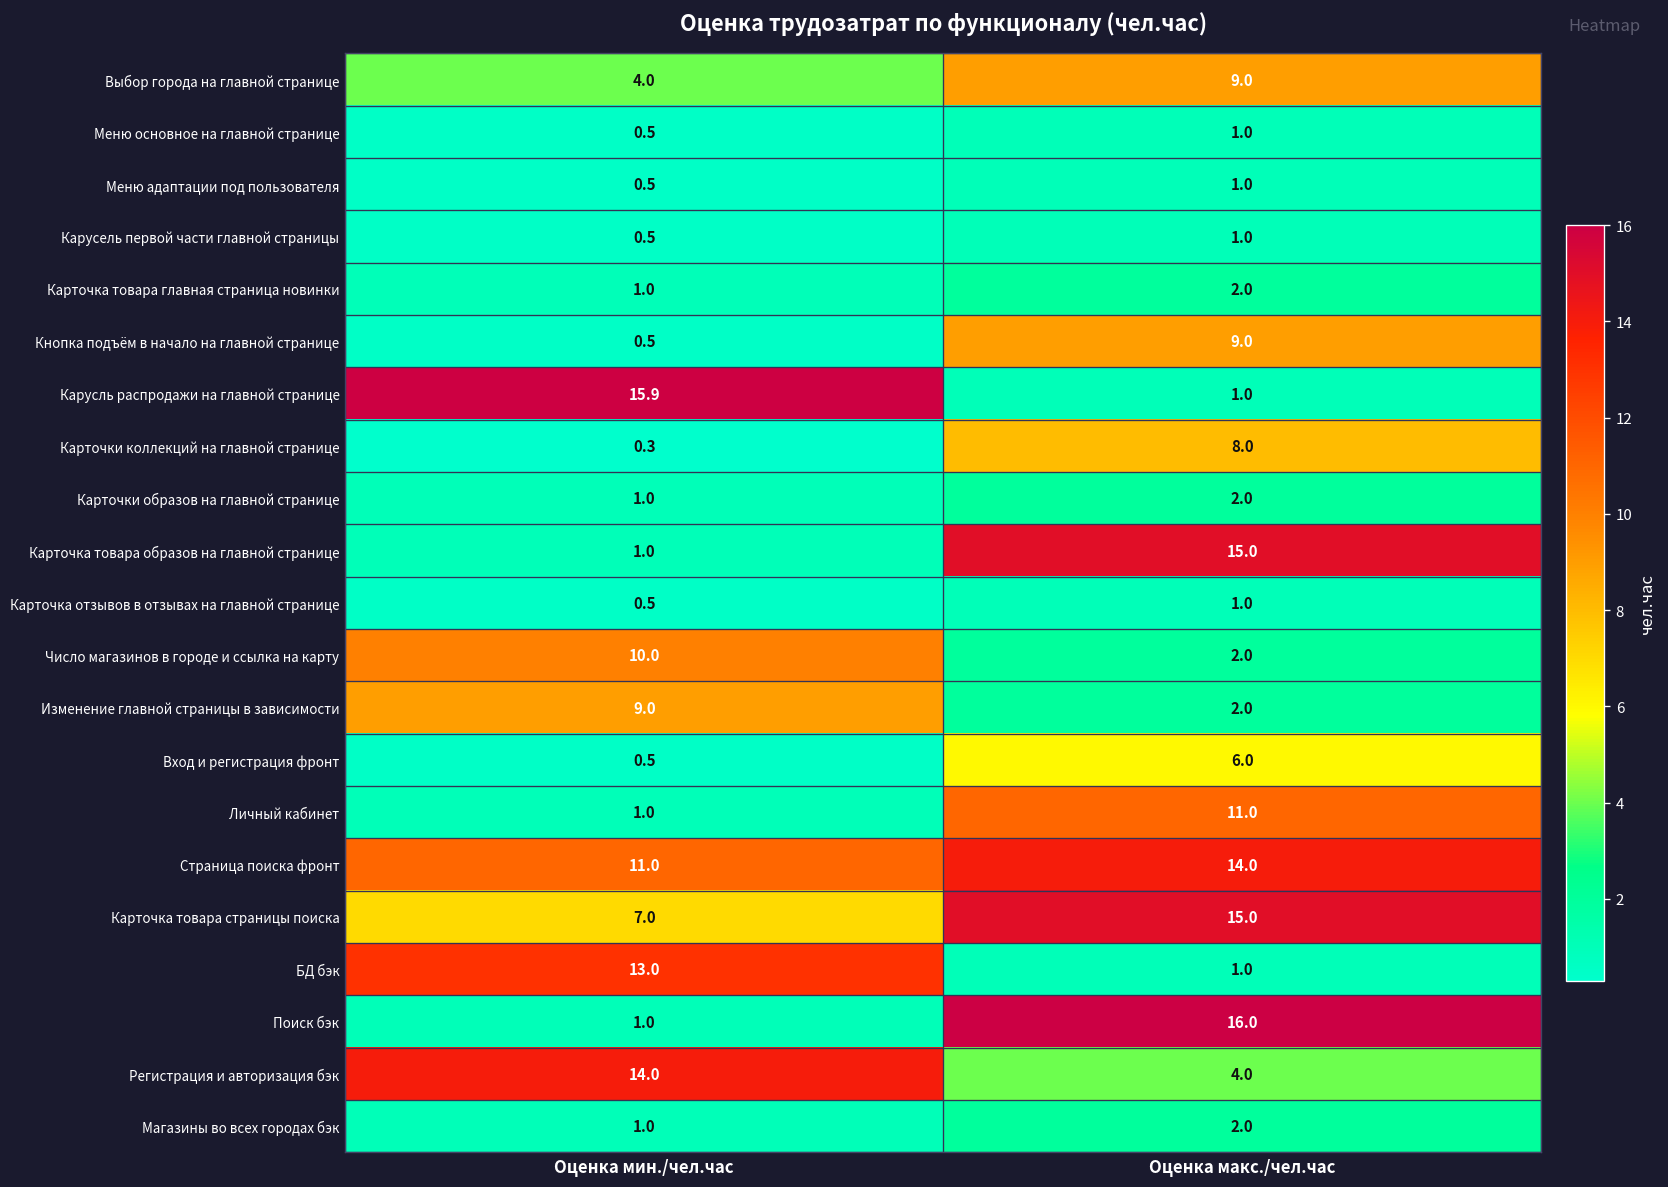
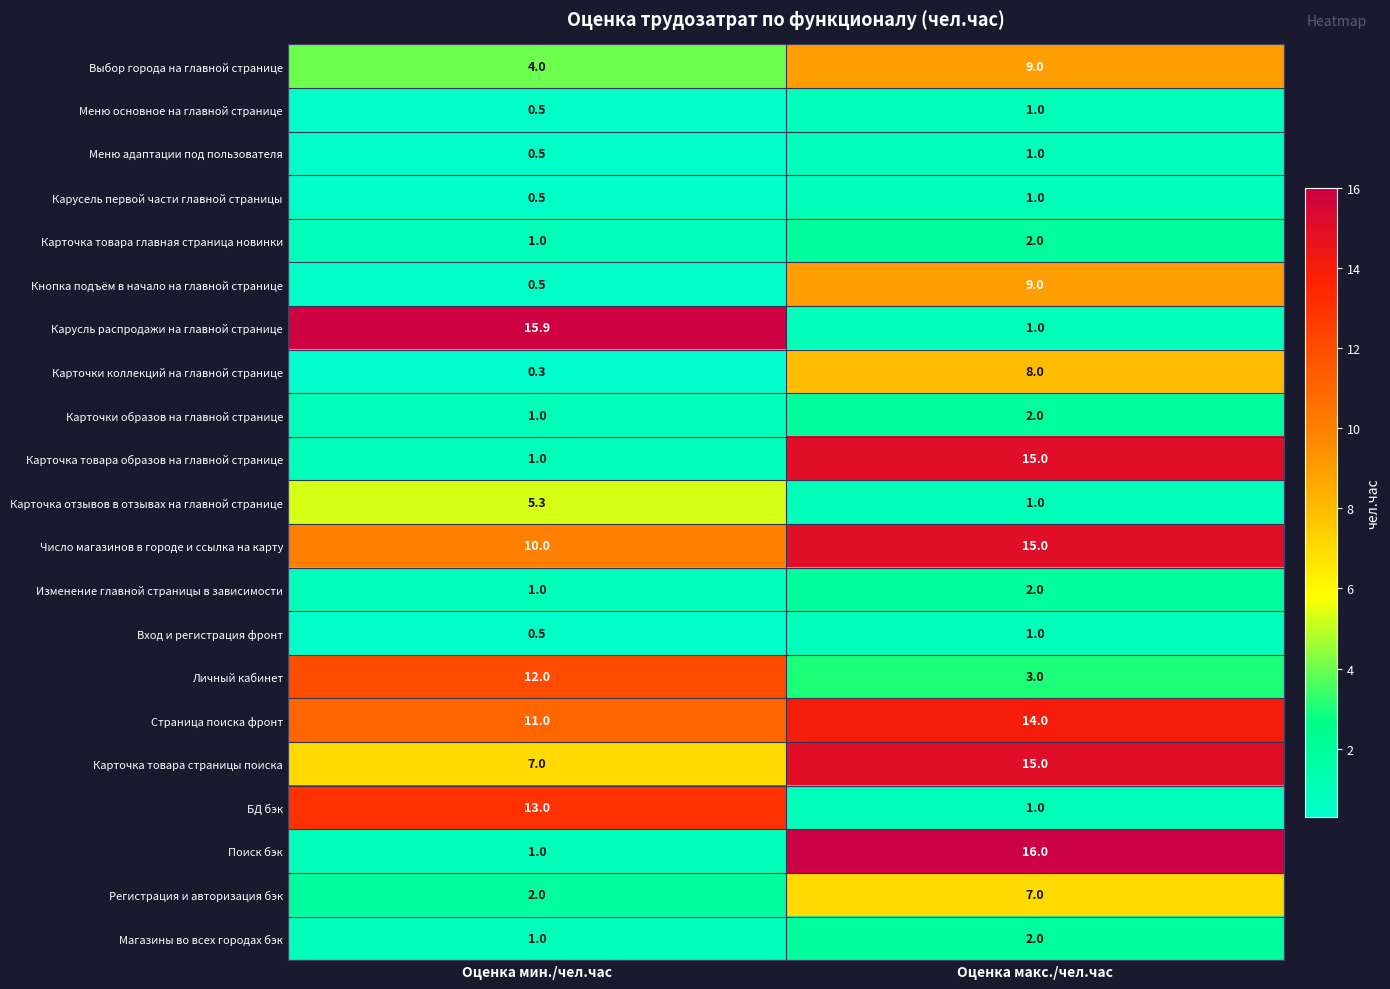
  {
    "Выбор города на главной странице": {
      "Оценка мин./чел.час": 4.0,
      "Оценка макс./чел.час": 9.0
    },
    "Меню основное на главной странице": {
      "Оценка мин./чел.час": 0.5,
      "Оценка макс./чел.час": 1.0
    },
    "Меню адаптации под пользователя": {
      "Оценка мин./чел.час": 0.5,
      "Оценка макс./чел.час": 1.0
    },
    "Карусель первой части главной страницы": {
      "Оценка мин./чел.час": 0.5,
      "Оценка макс./чел.час": 1.0
    },
    "Карточка товара главная страница новинки": {
      "Оценка мин./чел.час": 1.0,
      "Оценка макс./чел.час": 2.0
    },
    "Кнопка подъём в начало на главной странице": {
      "Оценка мин./чел.час": 0.5,
      "Оценка макс./чел.час": 9.0
    },
    "Карусль распродажи на главной странице": {
      "Оценка мин./чел.час": 15.9,
      "Оценка макс./чел.час": 1.0
    },
    "Карточки коллекций на главной странице": {
      "Оценка мин./чел.час": 0.3,
      "Оценка макс./чел.час": 8.0
    },
    "Карточки образов на главной странице": {
      "Оценка мин./чел.час": 1.0,
      "Оценка макс./чел.час": 2.0
    },
    "Карточка товара образов на главной странице": {
      "Оценка мин./чел.час": 1.0,
      "Оценка макс./чел.час": 15.0
    },
    "Карточка отзывов в отзывах на главной странице": {
-     "Оценка мин./чел.час": 0.5,
+     "Оценка мин./чел.час": 5.3,
      "Оценка макс./чел.час": 1.0
    },
    "Число магазинов в городе и ссылка на карту": {
      "Оценка мин./чел.час": 10.0,
-     "Оценка макс./чел.час": 2.0
+     "Оценка макс./чел.час": 15.0
    },
    "Изменение главной страницы в зависимости": {
-     "Оценка мин./чел.час": 9.0,
+     "Оценка мин./чел.час": 1.0,
      "Оценка макс./чел.час": 2.0
    },
    "Вход и регистрация фронт": {
      "Оценка мин./чел.час": 0.5,
-     "Оценка макс./чел.час": 6.0
+     "Оценка макс./чел.час": 1.0
    },
    "Личный кабинет": {
-     "Оценка мин./чел.час": 1.0,
-     "Оценка макс./чел.час": 11.0
+     "Оценка мин./чел.час": 12.0,
+     "Оценка макс./чел.час": 3.0
    },
    "Страница поиска фронт": {
      "Оценка мин./чел.час": 11.0,
      "Оценка макс./чел.час": 14.0
    },
    "Карточка товара страницы поиска": {
      "Оценка мин./чел.час": 7.0,
      "Оценка макс./чел.час": 15.0
    },
    "БД бэк": {
      "Оценка мин./чел.час": 13.0,
      "Оценка макс./чел.час": 1.0
    },
    "Поиск бэк": {
      "Оценка мин./чел.час": 1.0,
      "Оценка макс./чел.час": 16.0
    },
    "Регистрация и авторизация бэк": {
-     "Оценка мин./чел.час": 14.0,
-     "Оценка макс./чел.час": 4.0
+     "Оценка мин./чел.час": 2.0,
+     "Оценка макс./чел.час": 7.0
    },
    "Магазины во всех городах бэк": {
      "Оценка мин./чел.час": 1.0,
      "Оценка макс./чел.час": 2.0
    }
  }
